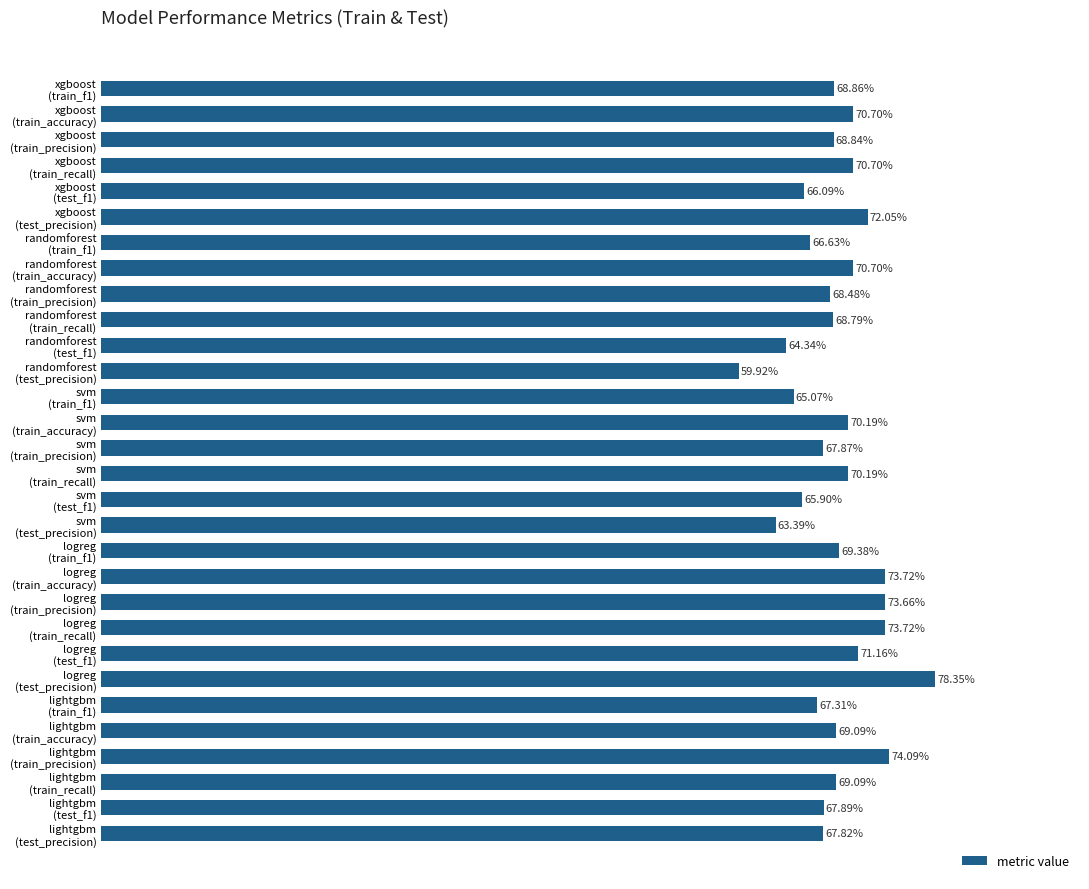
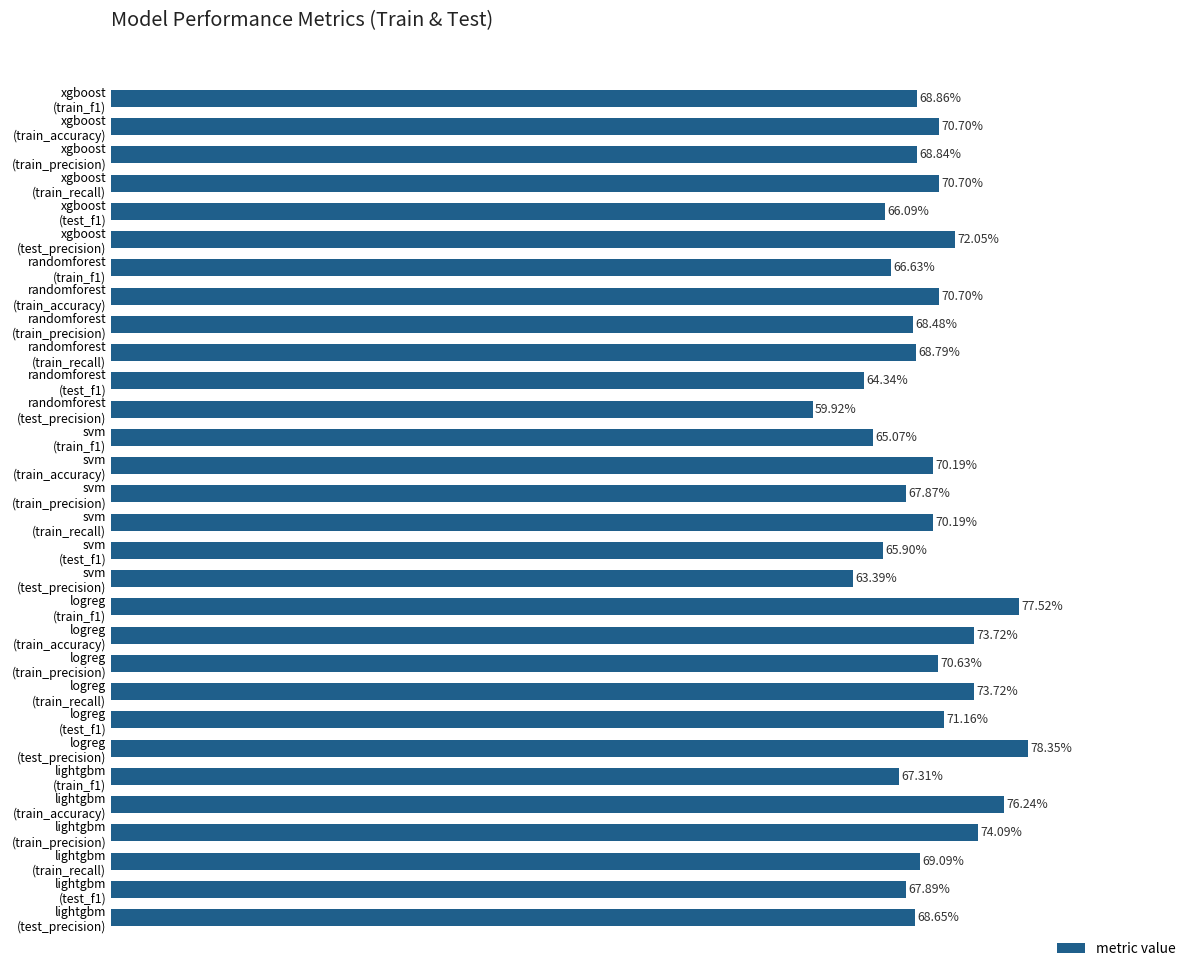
  {
    "xgboost (train_f1)": "68.86%",
    "xgboost (train_accuracy)": "70.70%",
    "xgboost (train_precision)": "68.84%",
    "xgboost (train_recall)": "70.70%",
    "xgboost (test_f1)": "66.09%",
    "xgboost (test_precision)": "72.05%",
    "randomforest (train_f1)": "66.63%",
    "randomforest (train_accuracy)": "70.70%",
    "randomforest (train_precision)": "68.48%",
    "randomforest (train_recall)": "68.79%",
    "randomforest (test_f1)": "64.34%",
    "randomforest (test_precision)": "59.92%",
    "svm (train_f1)": "65.07%",
    "svm (train_accuracy)": "70.19%",
    "svm (train_precision)": "67.87%",
    "svm (train_recall)": "70.19%",
    "svm (test_f1)": "65.90%",
    "svm (test_precision)": "63.39%",
-   "logreg (train_f1)": "69.38%",
+   "logreg (train_f1)": "77.52%",
    "logreg (train_accuracy)": "73.72%",
-   "logreg (train_precision)": "73.66%",
+   "logreg (train_precision)": "70.63%",
    "logreg (train_recall)": "73.72%",
    "logreg (test_f1)": "71.16%",
    "logreg (test_precision)": "78.35%",
    "lightgbm (train_f1)": "67.31%",
-   "lightgbm (train_accuracy)": "69.09%",
+   "lightgbm (train_accuracy)": "76.24%",
    "lightgbm (train_precision)": "74.09%",
    "lightgbm (train_recall)": "69.09%",
    "lightgbm (test_f1)": "67.89%",
-   "lightgbm (test_precision)": "67.82%"
+   "lightgbm (test_precision)": "68.65%"
  }
